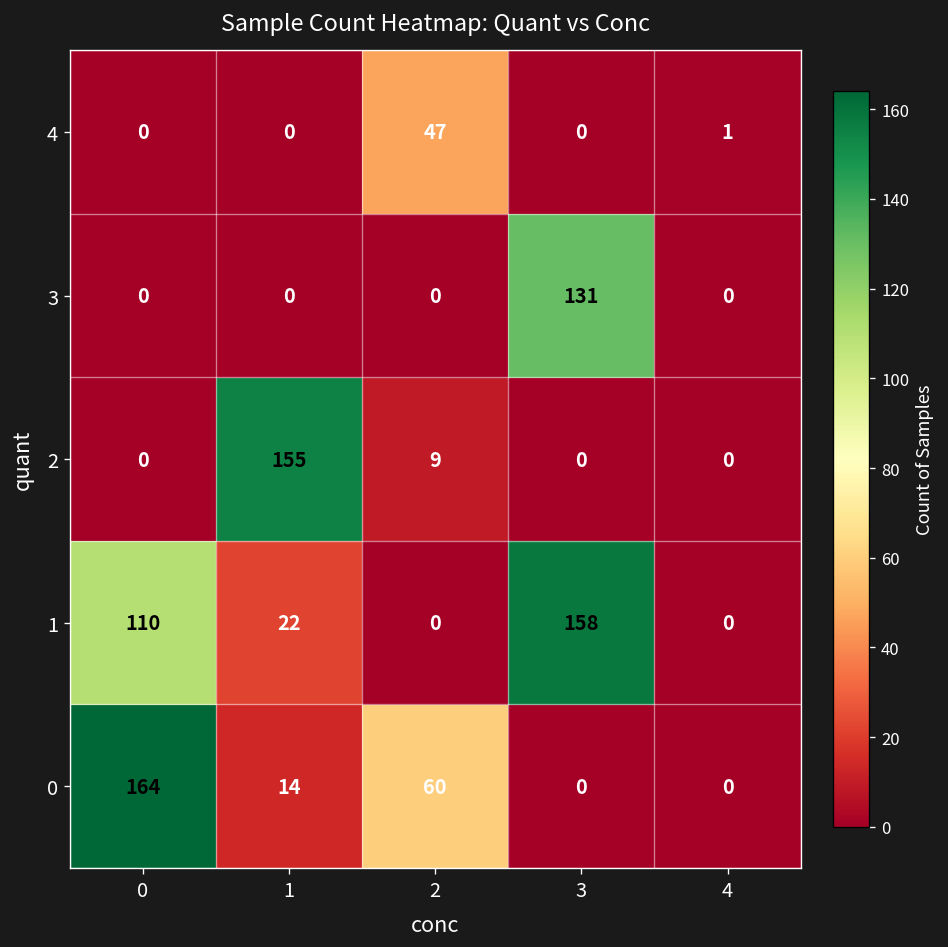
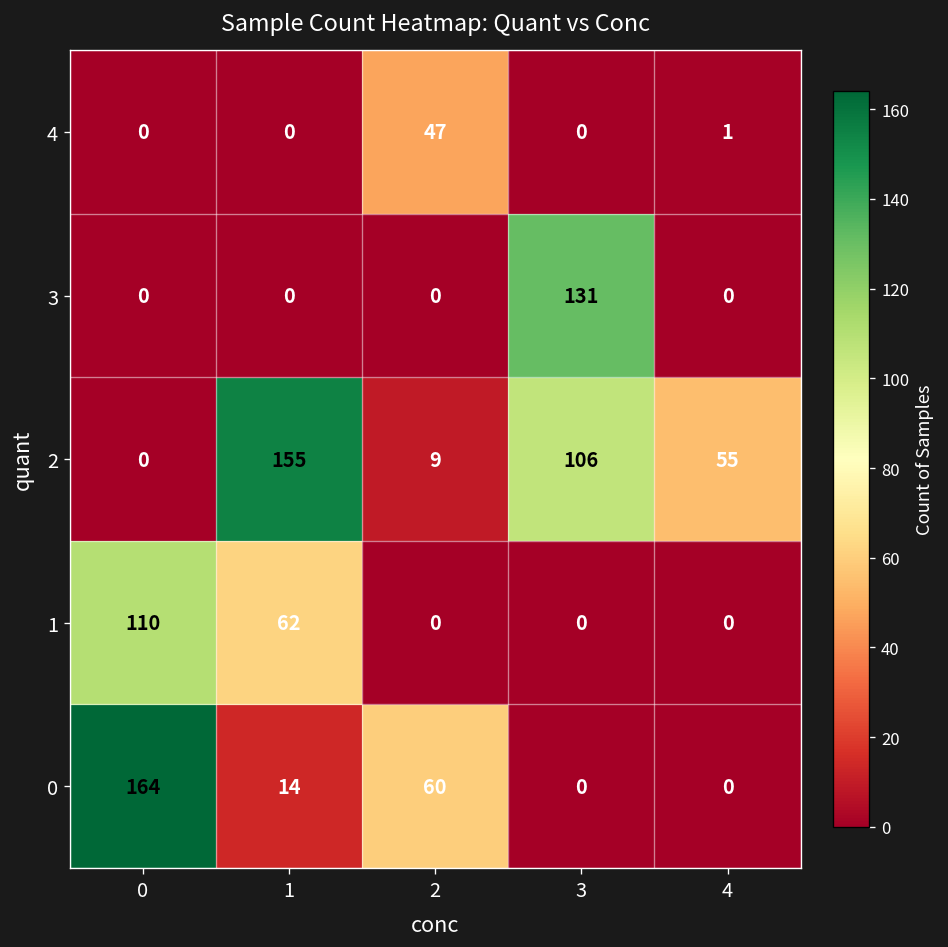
  {
    "4": {
      "0": 0,
      "1": 0,
      "2": 47,
      "3": 0,
      "4": 1
    },
    "3": {
      "0": 0,
      "1": 0,
      "2": 0,
      "3": 131,
      "4": 0
    },
    "2": {
      "0": 0,
      "1": 155,
      "2": 9,
-     "3": 0,
-     "4": 0
+     "3": 106,
+     "4": 55
    },
    "1": {
      "0": 110,
-     "1": 22,
+     "1": 62,
      "2": 0,
-     "3": 158,
+     "3": 0,
      "4": 0
    },
    "0": {
      "0": 164,
      "1": 14,
      "2": 60,
      "3": 0,
      "4": 0
    }
  }
